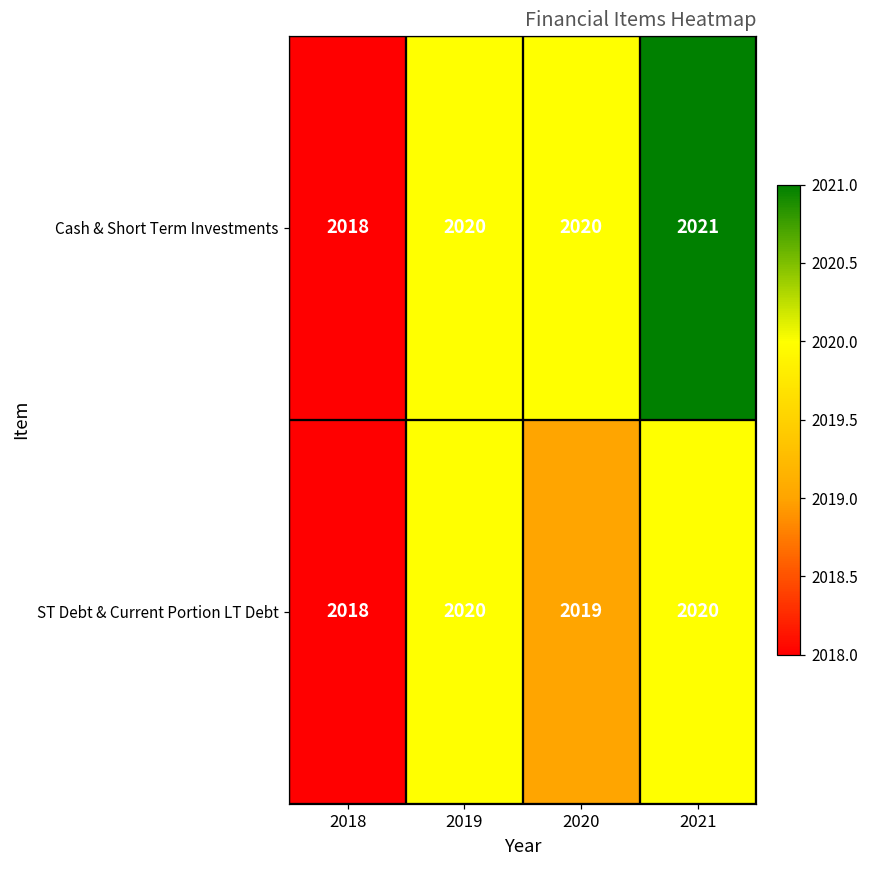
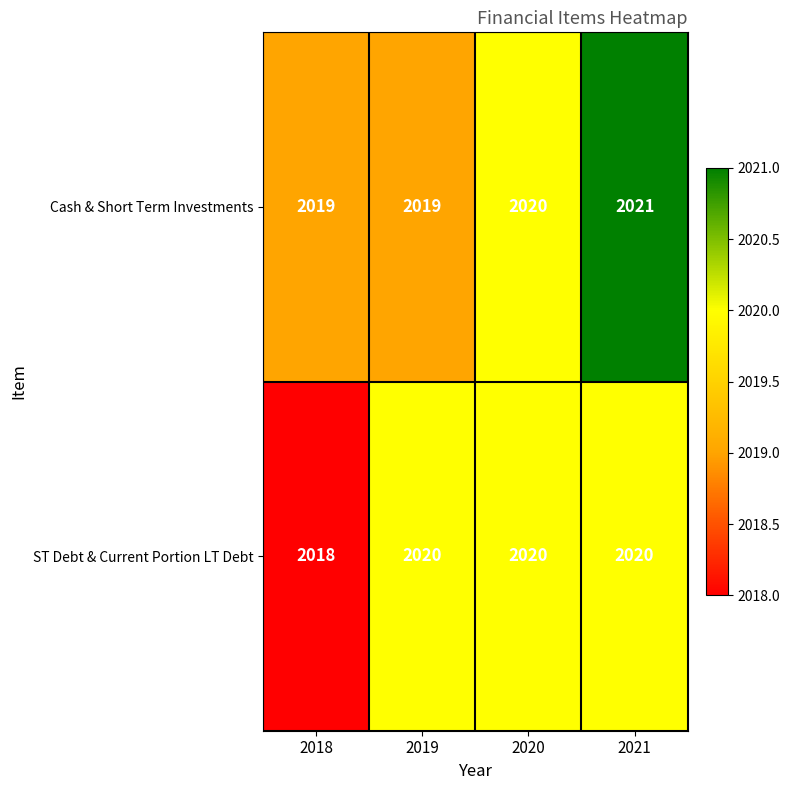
  {
    "Cash & Short Term Investments": {
-     "2018": 2018,
-     "2019": 2020,
+     "2018": 2019,
+     "2019": 2019,
      "2020": 2020,
      "2021": 2021
    },
    "ST Debt & Current Portion LT Debt": {
      "2018": 2018,
      "2019": 2020,
-     "2020": 2019,
+     "2020": 2020,
      "2021": 2020
    }
  }
